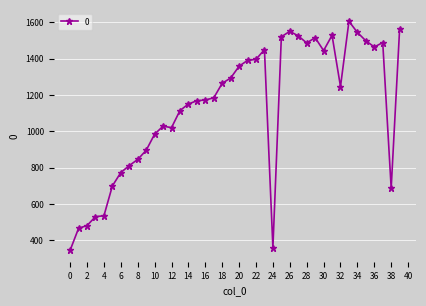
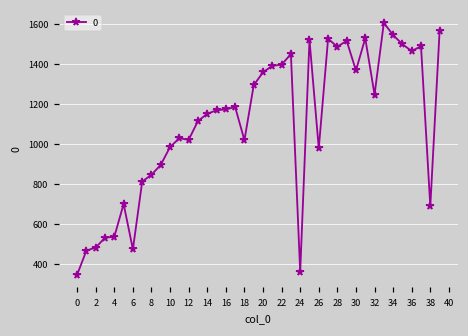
  {
    "0": 350,
    "2": 480,
    "4": 540,
-   "6": 770,
+   "6": 470,
    "8": 850,
    "10": 980,
    "12": 1020,
    "14": 1150,
    "16": 1170,
-   "18": 1260,
+   "18": 1020,
    "20": 1360,
    "22": 1400,
    "24": 360,
-   "26": 1550,
+   "26": 980,
    "28": 1490,
-   "30": 1440,
+   "30": 1370,
    "32": 1250,
    "34": 1540,
    "36": 1460,
    "38": 690
  }
